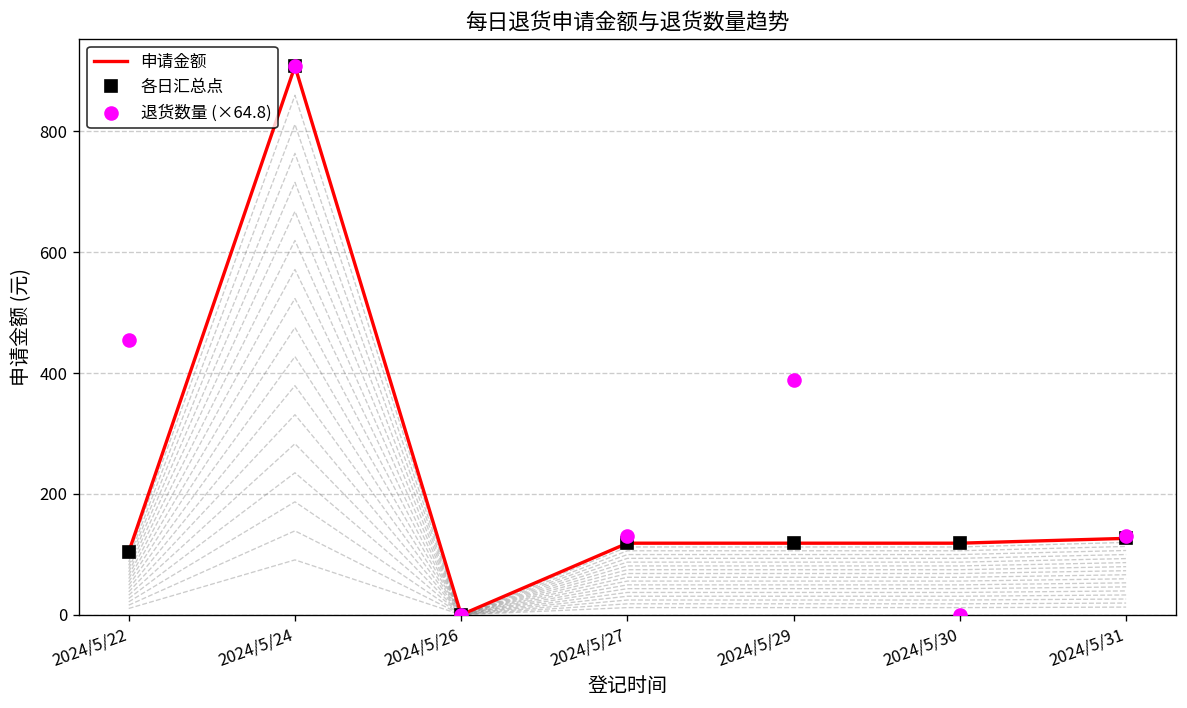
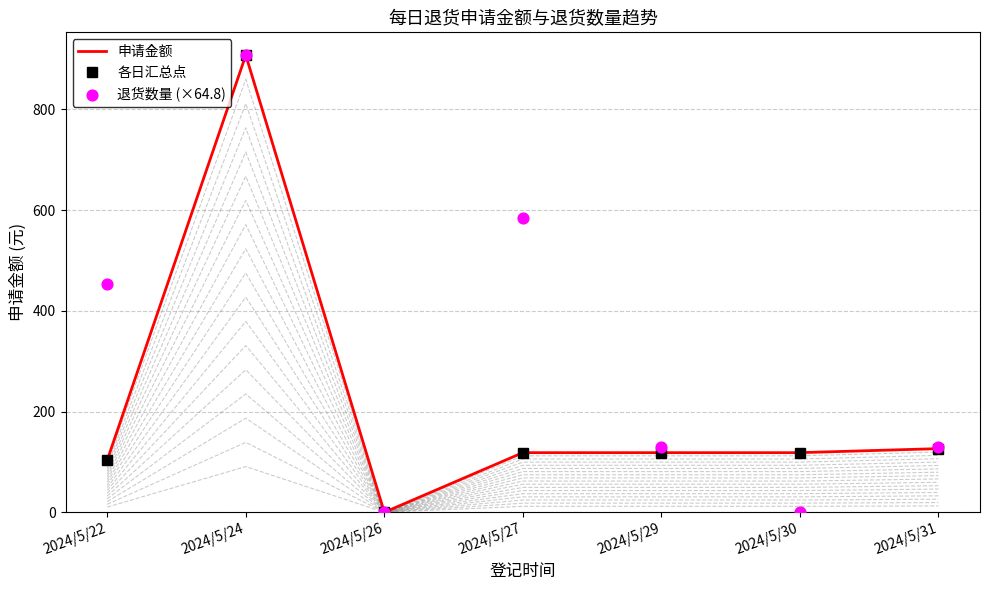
  {
    "退货数量 (×64.8)": {
-     "2024/5/27": 130,
-     "2024/5/29": 390
+     "2024/5/27": 580,
+     "2024/5/29": 130
    },
    "各日汇总点": {
      "2024/5/22": 100,
      "2024/5/27": 120,
      "2024/5/29": 120,
      "2024/5/30": 120
    }
  }
